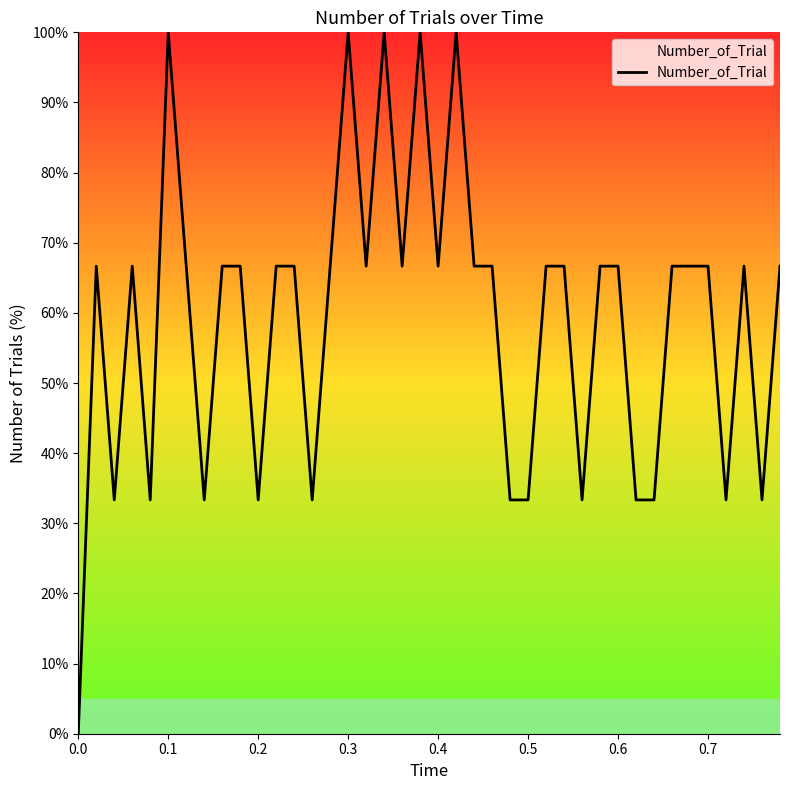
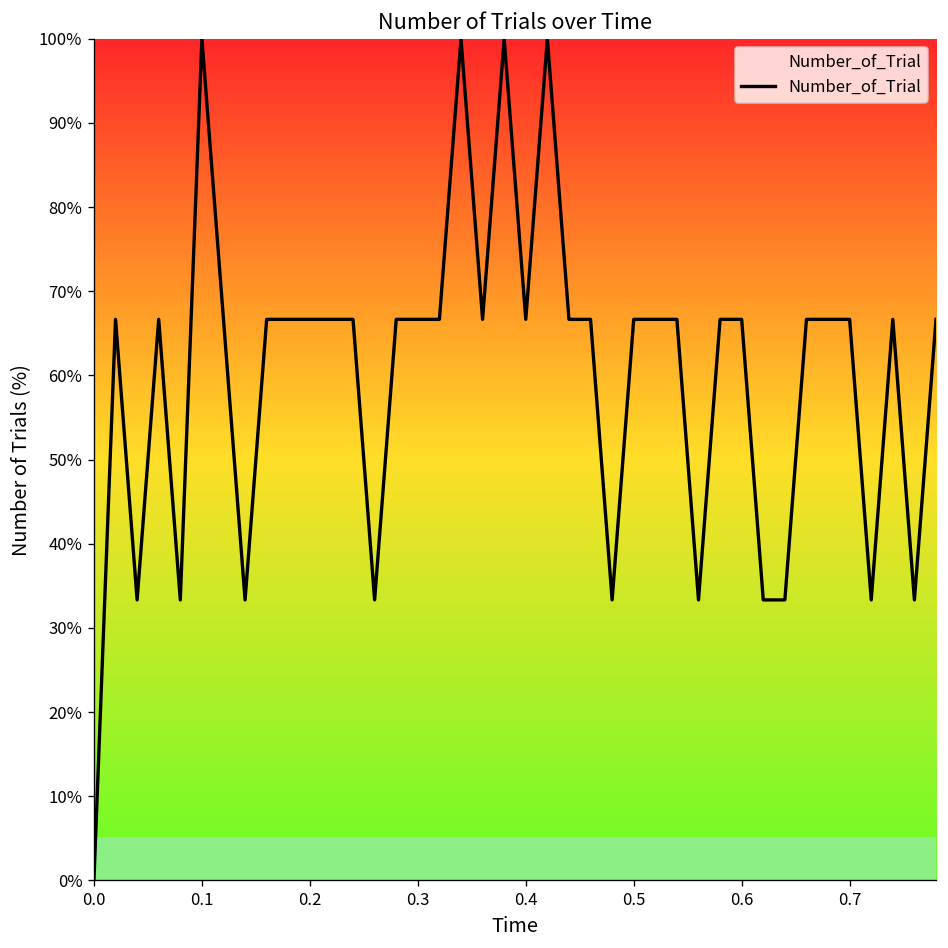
  {
    "0.1": "100%",
-   "0.2": "33%",
-   "0.3": "100%",
+   "0.2": "67%",
+   "0.3": "67%",
    "0.4": "67%",
-   "0.5": "33%",
+   "0.5": "67%",
    "0.6": "67%",
    "0.7": "67%"
  }
